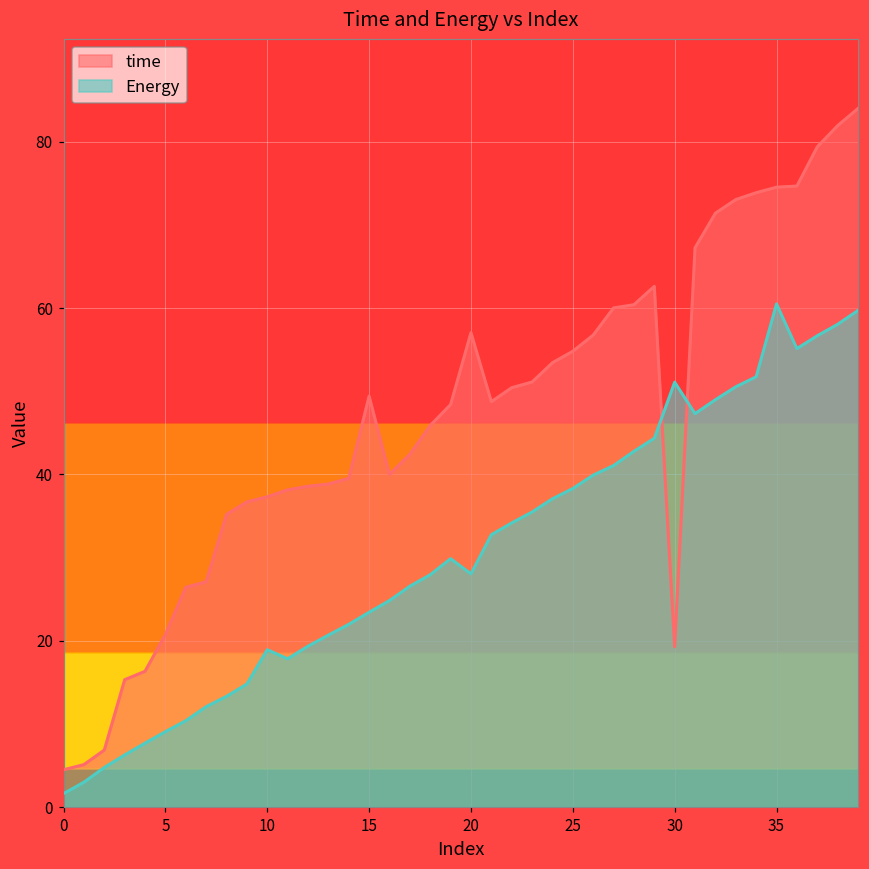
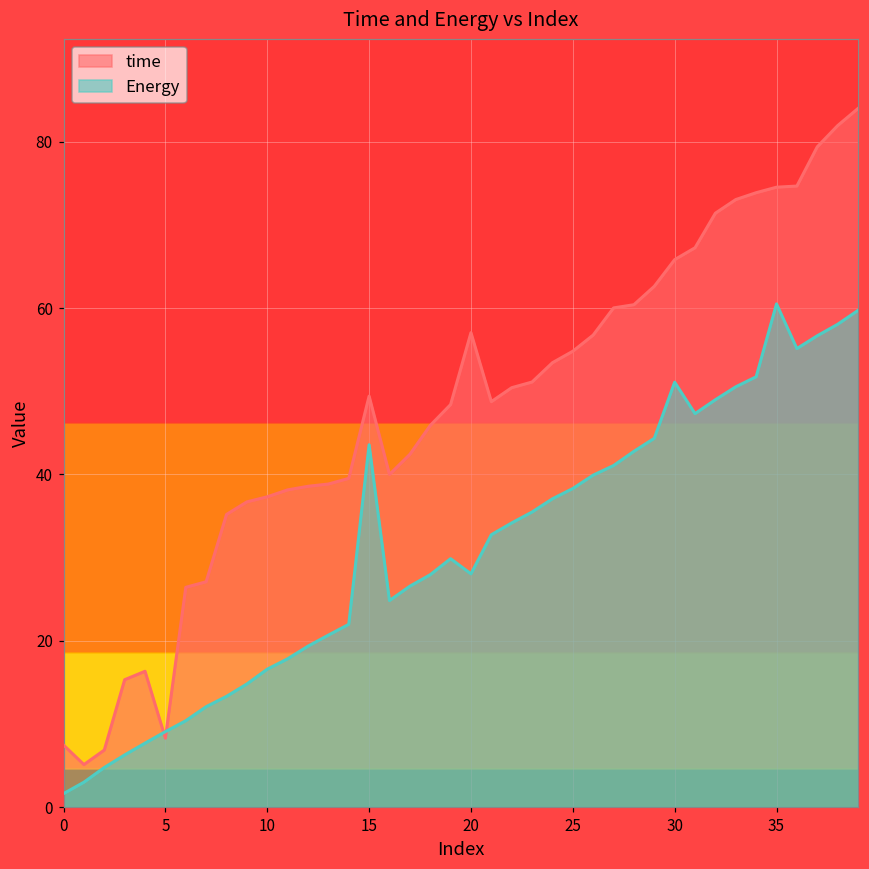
  {
    "time": {
-     "0": 4,
-     "5": 21,
+     "0": 7,
+     "5": 8,
      "10": 37,
      "15": 49,
      "20": 57,
      "25": 55,
-     "30": 19,
+     "30": 66,
      "35": 75
    },
    "Energy": {
      "0": 2,
      "5": 9,
-     "10": 19,
-     "15": 23,
+     "10": 17,
+     "15": 44,
      "20": 28,
      "25": 38,
      "30": 51,
      "35": 61
    }
  }
